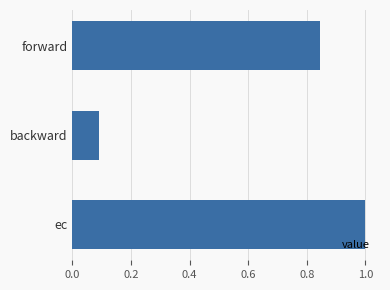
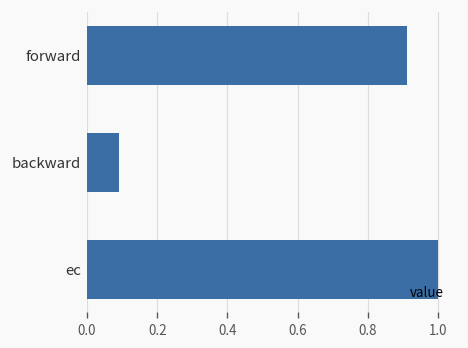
  {
-   "forward": 0.85,
+   "forward": 0.91,
    "backward": 0.09,
    "ec": 1.00
  }
